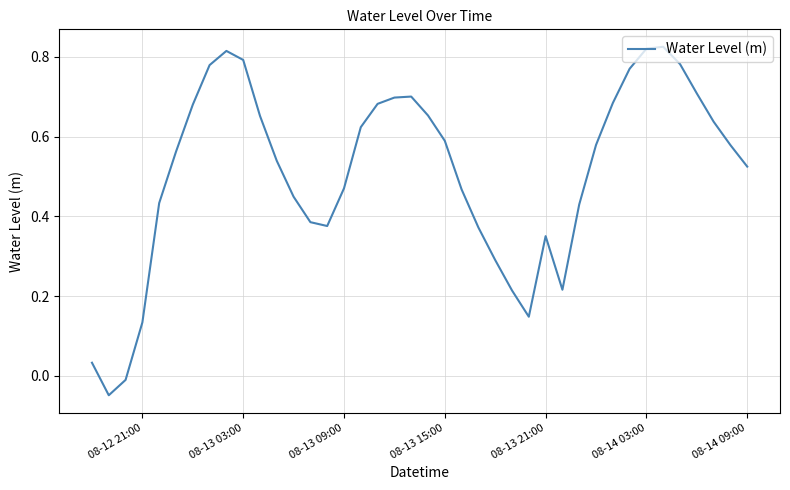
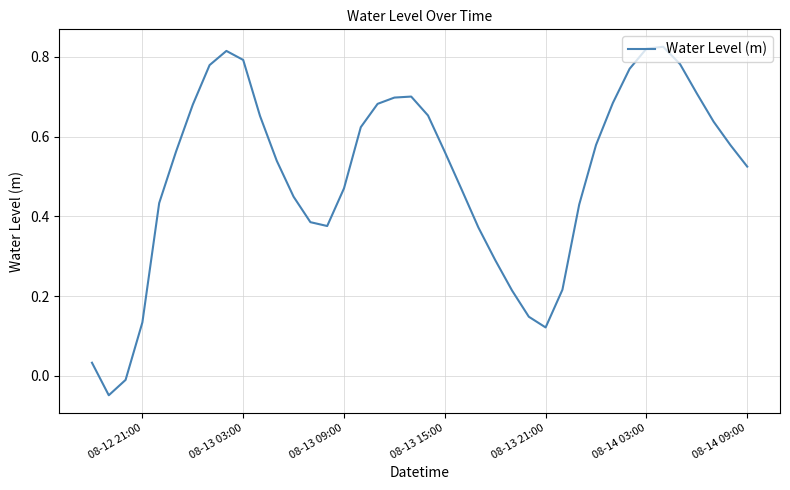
  {
    "08-12 21:00": 0.13,
    "08-13 03:00": 0.79,
    "08-13 09:00": 0.47,
-   "08-13 15:00": 0.59,
-   "08-13 21:00": 0.35,
+   "08-13 15:00": 0.56,
+   "08-13 21:00": 0.12,
    "08-14 09:00": 0.52
  }
